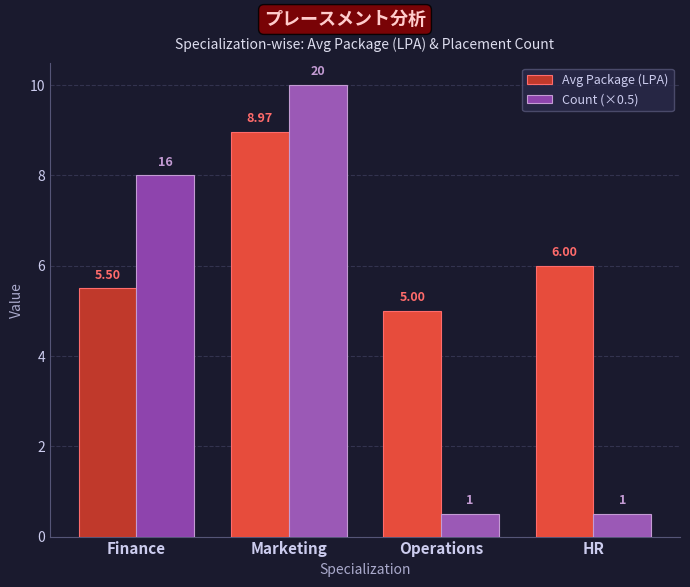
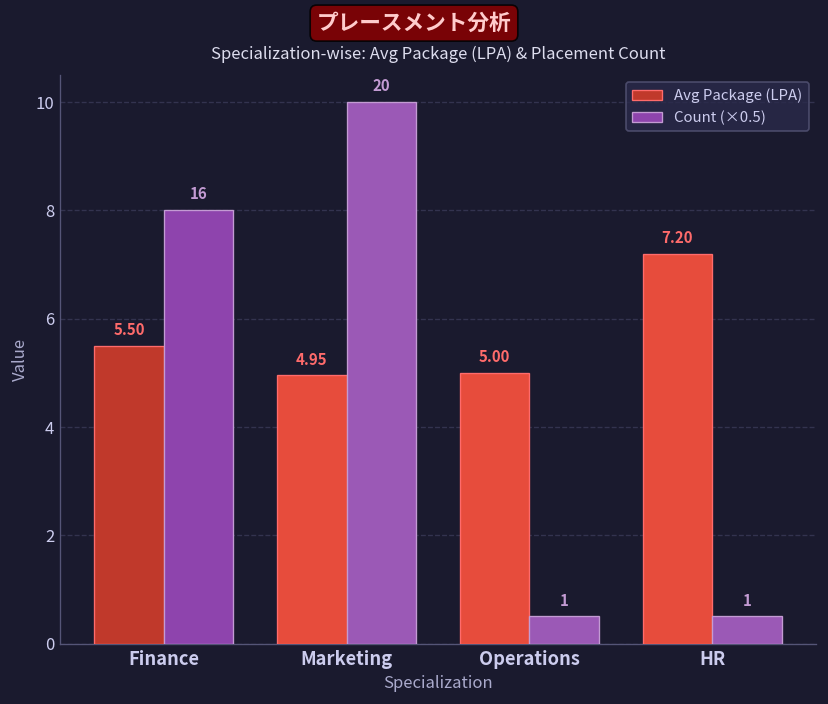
  {
    "Avg Package (LPA)": {
      "Finance": 5.50,
-     "Marketing": 8.97,
+     "Marketing": 4.95,
      "Operations": 5.00,
-     "HR": 6.00
+     "HR": 7.20
    },
    "Count (×0.5)": {
      "Operations": 1,
      "HR": 1
    }
  }
